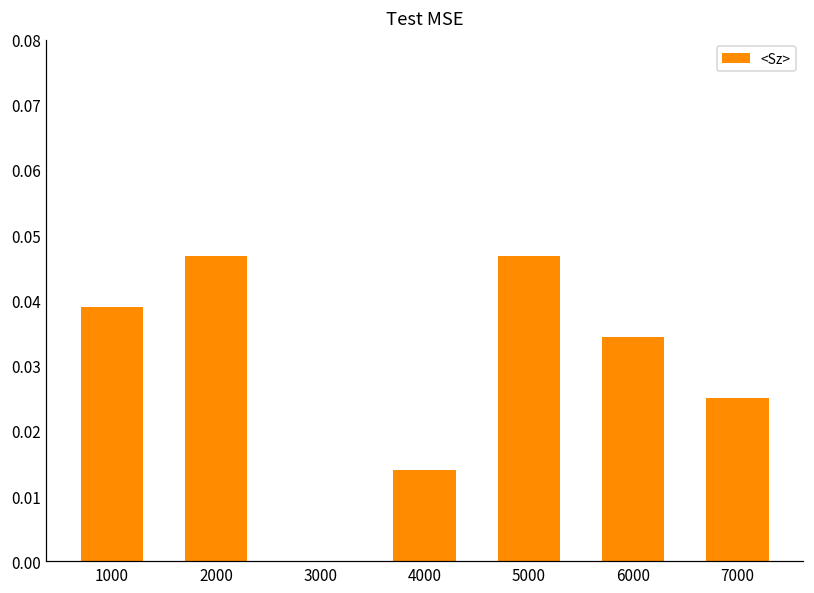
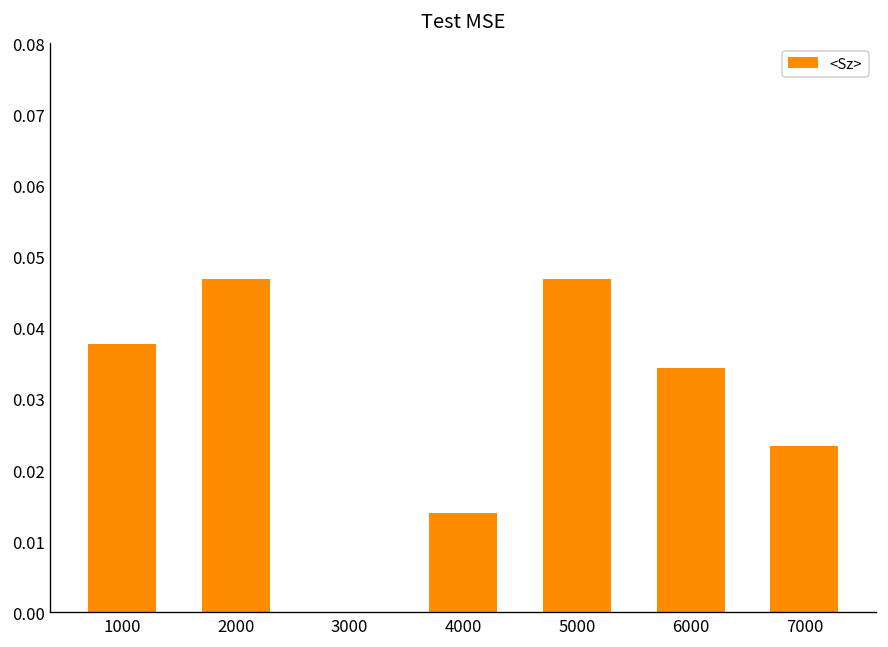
  {
-   "1000": 0.039,
+   "1000": 0.038,
    "2000": 0.047,
    "3000": 0.000,
    "4000": 0.014,
    "5000": 0.047,
    "6000": 0.034,
-   "7000": 0.025
+   "7000": 0.023
  }
